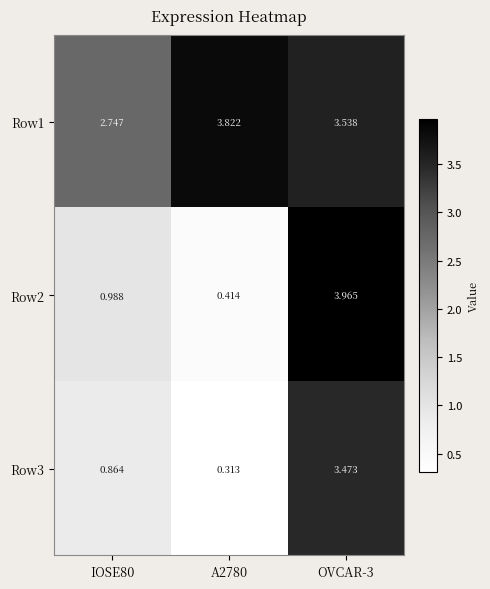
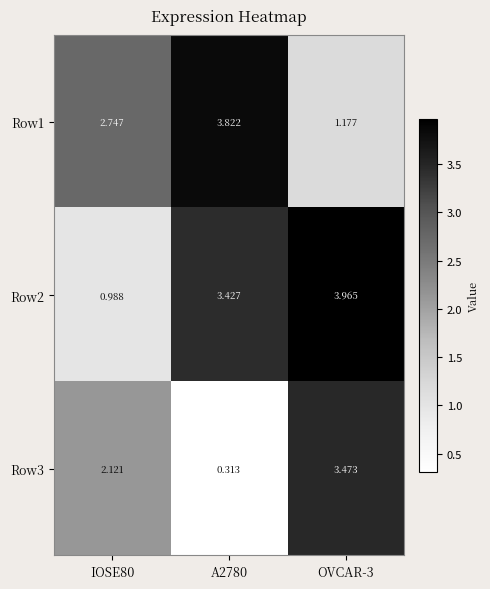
  {
    "Row1": {
      "IOSE80": 2.747,
      "A2780": 3.822,
-     "OVCAR-3": 3.538
+     "OVCAR-3": 1.177
    },
    "Row2": {
      "IOSE80": 0.988,
-     "A2780": 0.414,
+     "A2780": 3.427,
      "OVCAR-3": 3.965
    },
    "Row3": {
-     "IOSE80": 0.864,
+     "IOSE80": 2.121,
      "A2780": 0.313,
      "OVCAR-3": 3.473
    }
  }
